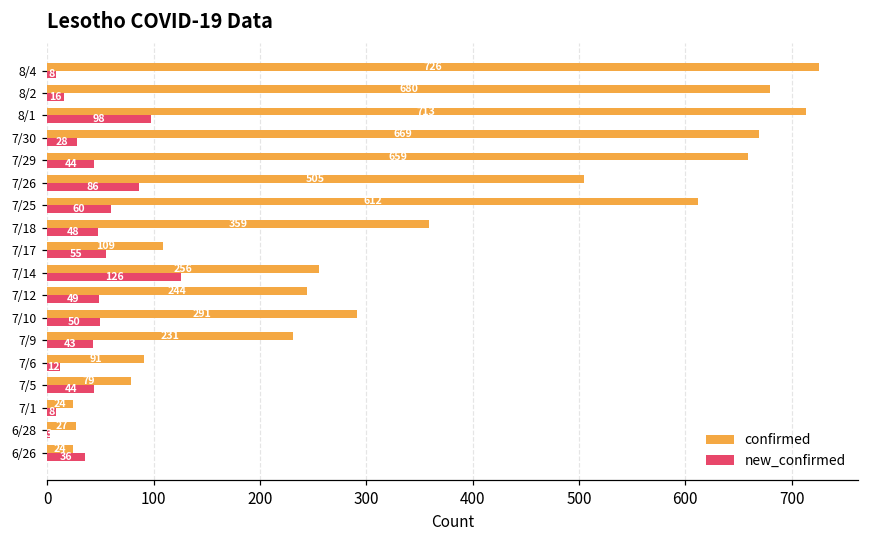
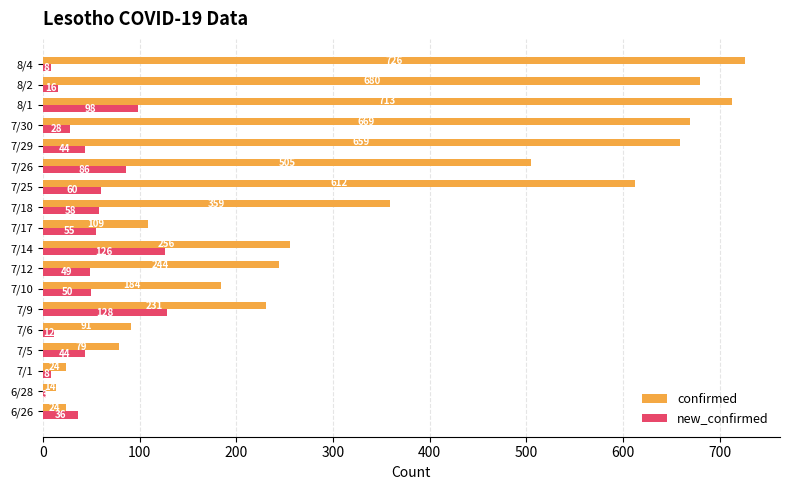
  {
    "confirmed": {
      "8/4": 726,
      "8/2": 680,
      "8/1": 713,
      "7/29": 659,
      "7/26": 505,
      "7/25": 612,
      "7/18": 359,
      "7/17": 109,
      "7/14": 256,
-     "7/10": 291,
+     "7/10": 184,
      "7/9": 231,
      "7/6": 91,
      "7/5": 79,
      "7/1": 24,
-     "6/28": 27,
+     "6/28": 14,
      "6/26": 24
    },
    "new_confirmed": {
      "8/4": 8,
      "8/2": 16,
      "8/1": 98,
      "7/30": 28,
      "7/29": 44,
      "7/26": 86,
      "7/25": 60,
-     "7/18": 48,
+     "7/18": 58,
      "7/17": 55,
      "7/14": 126,
      "7/12": 49,
      "7/10": 50,
-     "7/9": 43,
+     "7/9": 128,
      "7/6": 12,
      "7/5": 44,
      "7/1": 8,
      "6/26": 36
    }
  }
